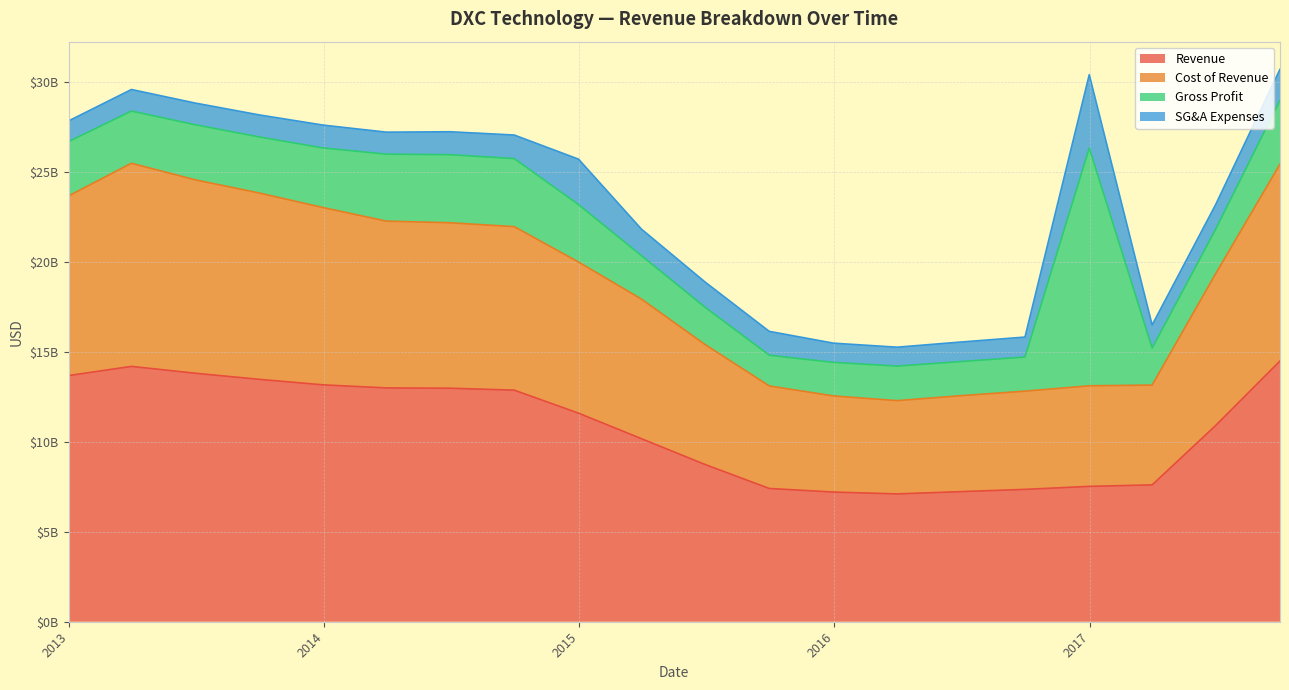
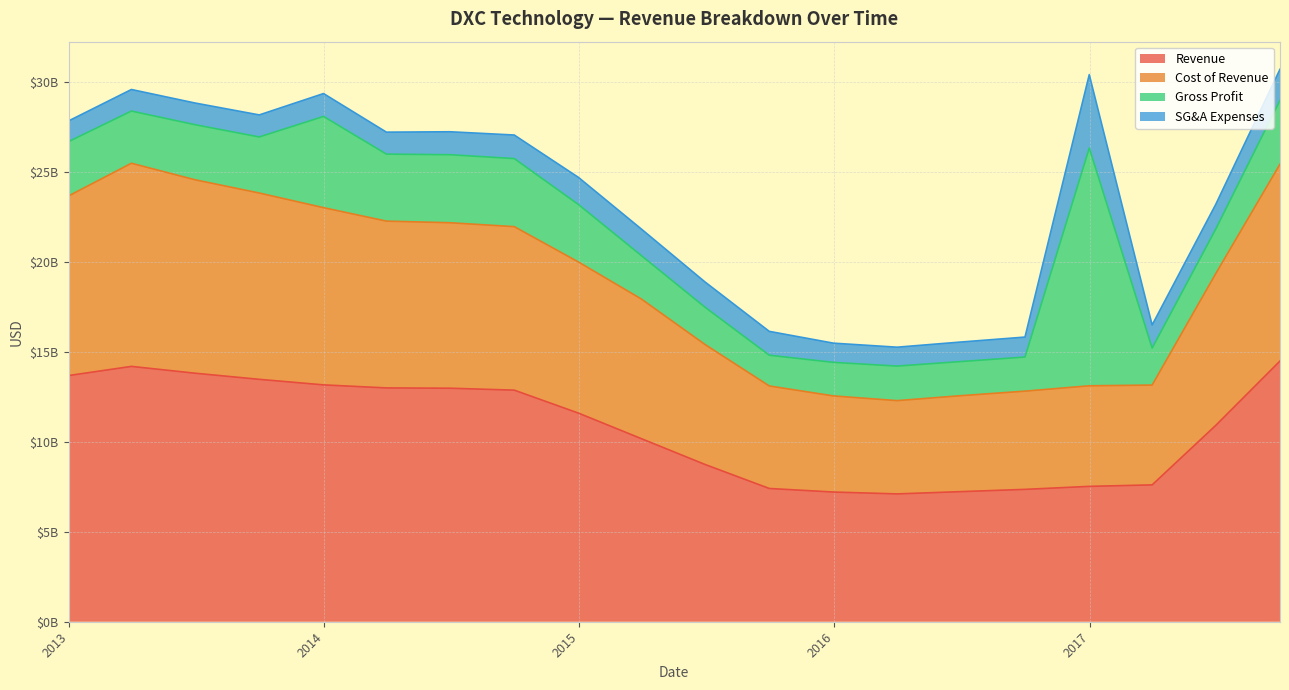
  {
    "Gross Profit": {
      "2013": "$3000000000",
-     "2014": "$3300000000",
+     "2014": "$5100000000",
      "2015": "$3200000000",
      "2016": "$1900000000",
      "2017": "$13200000000"
    },
    "SG&A Expenses": {
      "2013": "$1100000000",
      "2014": "$1300000000",
-     "2015": "$2500000000",
+     "2015": "$1500000000",
      "2016": "$1100000000",
      "2017": "$4100000000"
    }
  }
